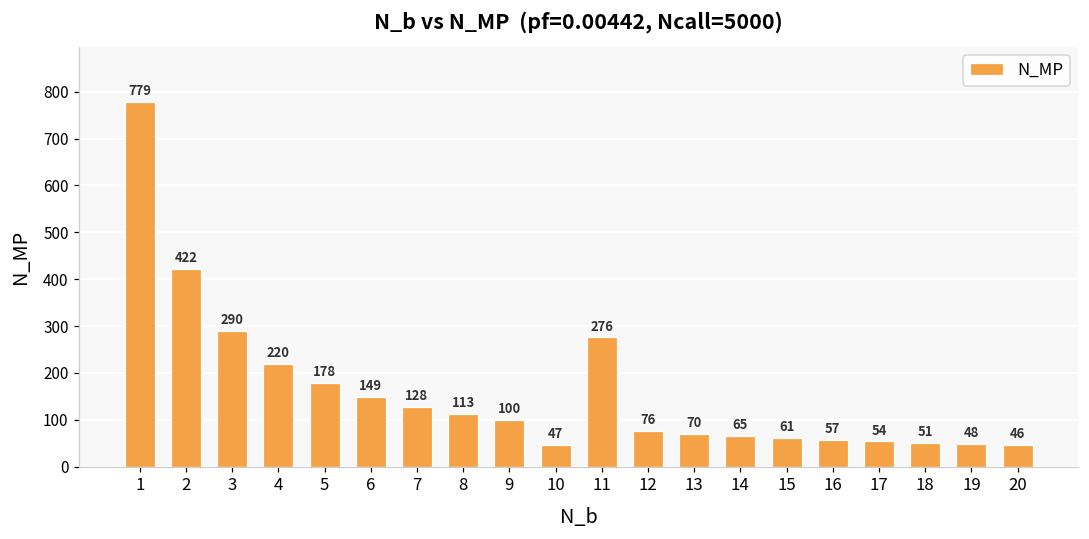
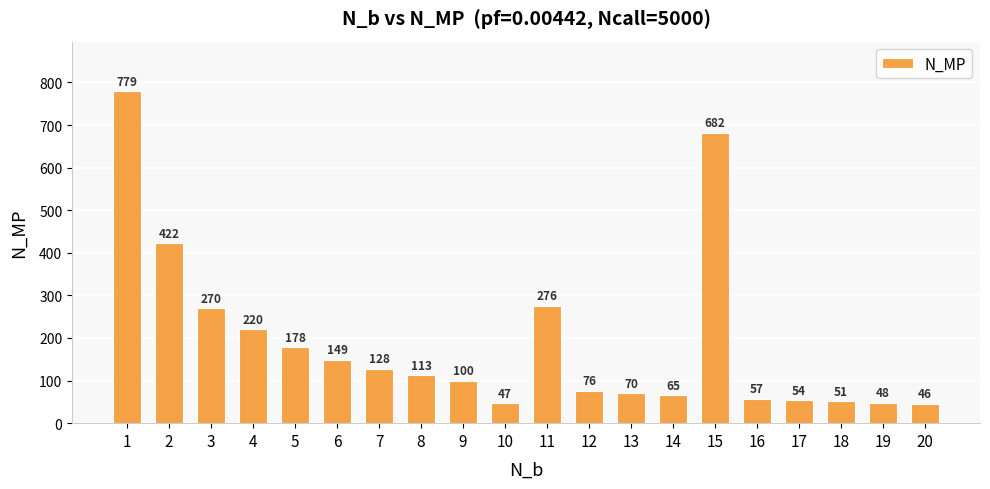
  {
    "1": 779,
    "2": 422,
-   "3": 290,
+   "3": 270,
    "4": 220,
    "5": 178,
    "6": 149,
    "7": 128,
    "8": 113,
    "9": 100,
    "10": 47,
    "11": 276,
    "12": 76,
    "13": 70,
    "14": 65,
-   "15": 61,
+   "15": 682,
    "16": 57,
    "17": 54,
    "18": 51,
    "19": 48,
    "20": 46
  }
